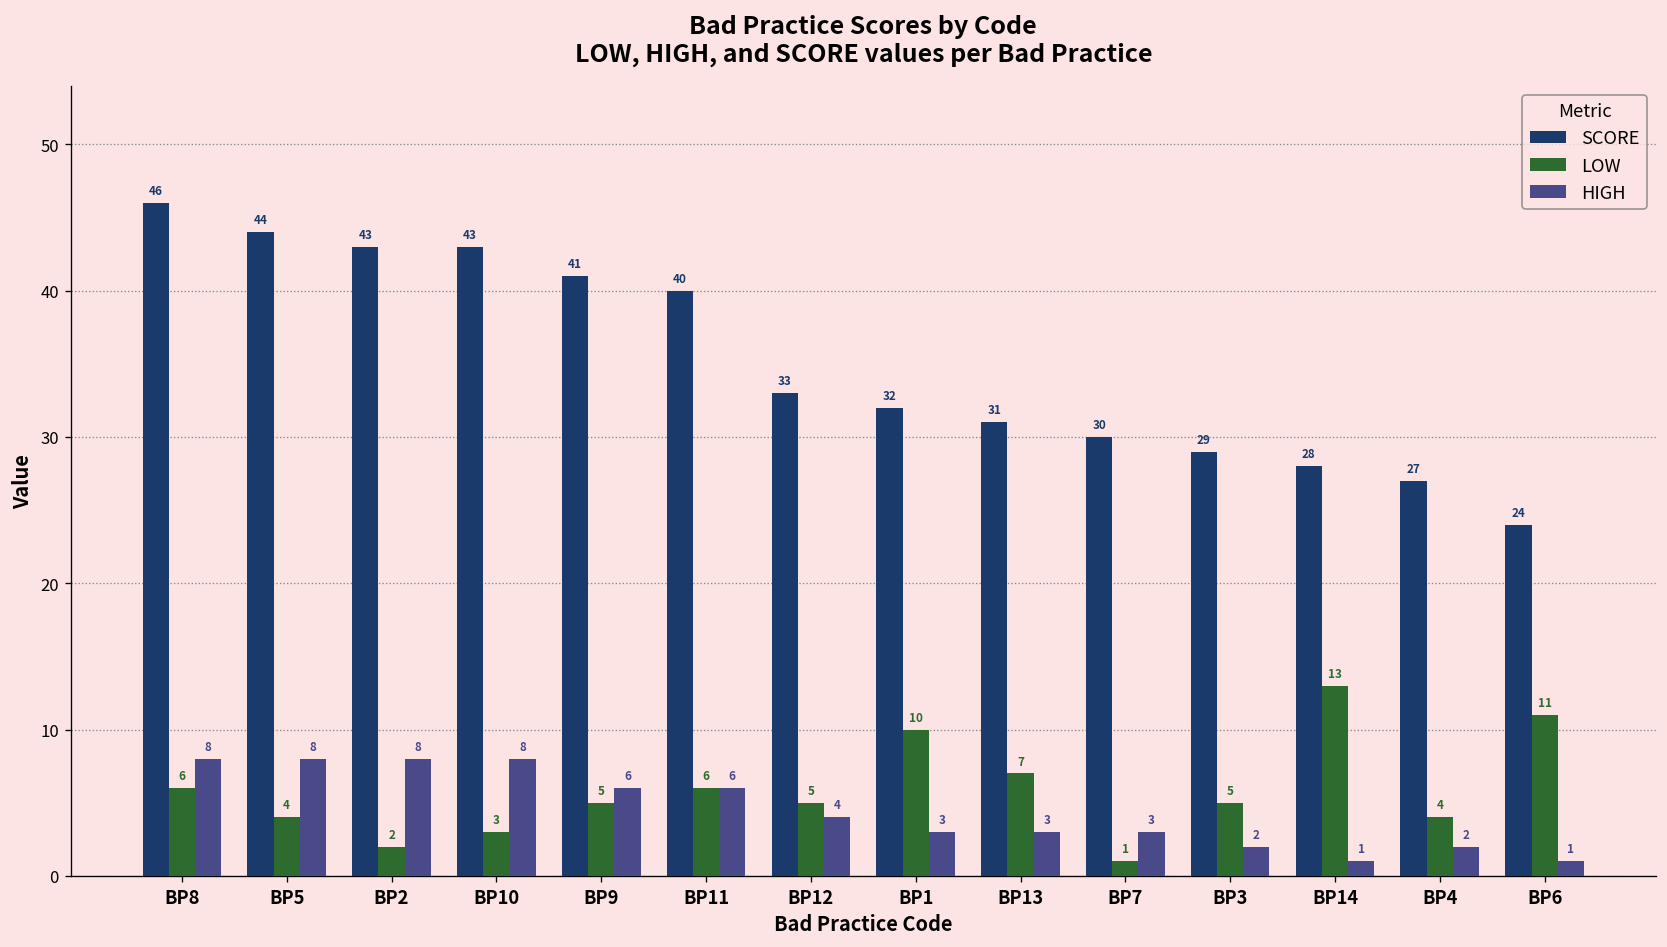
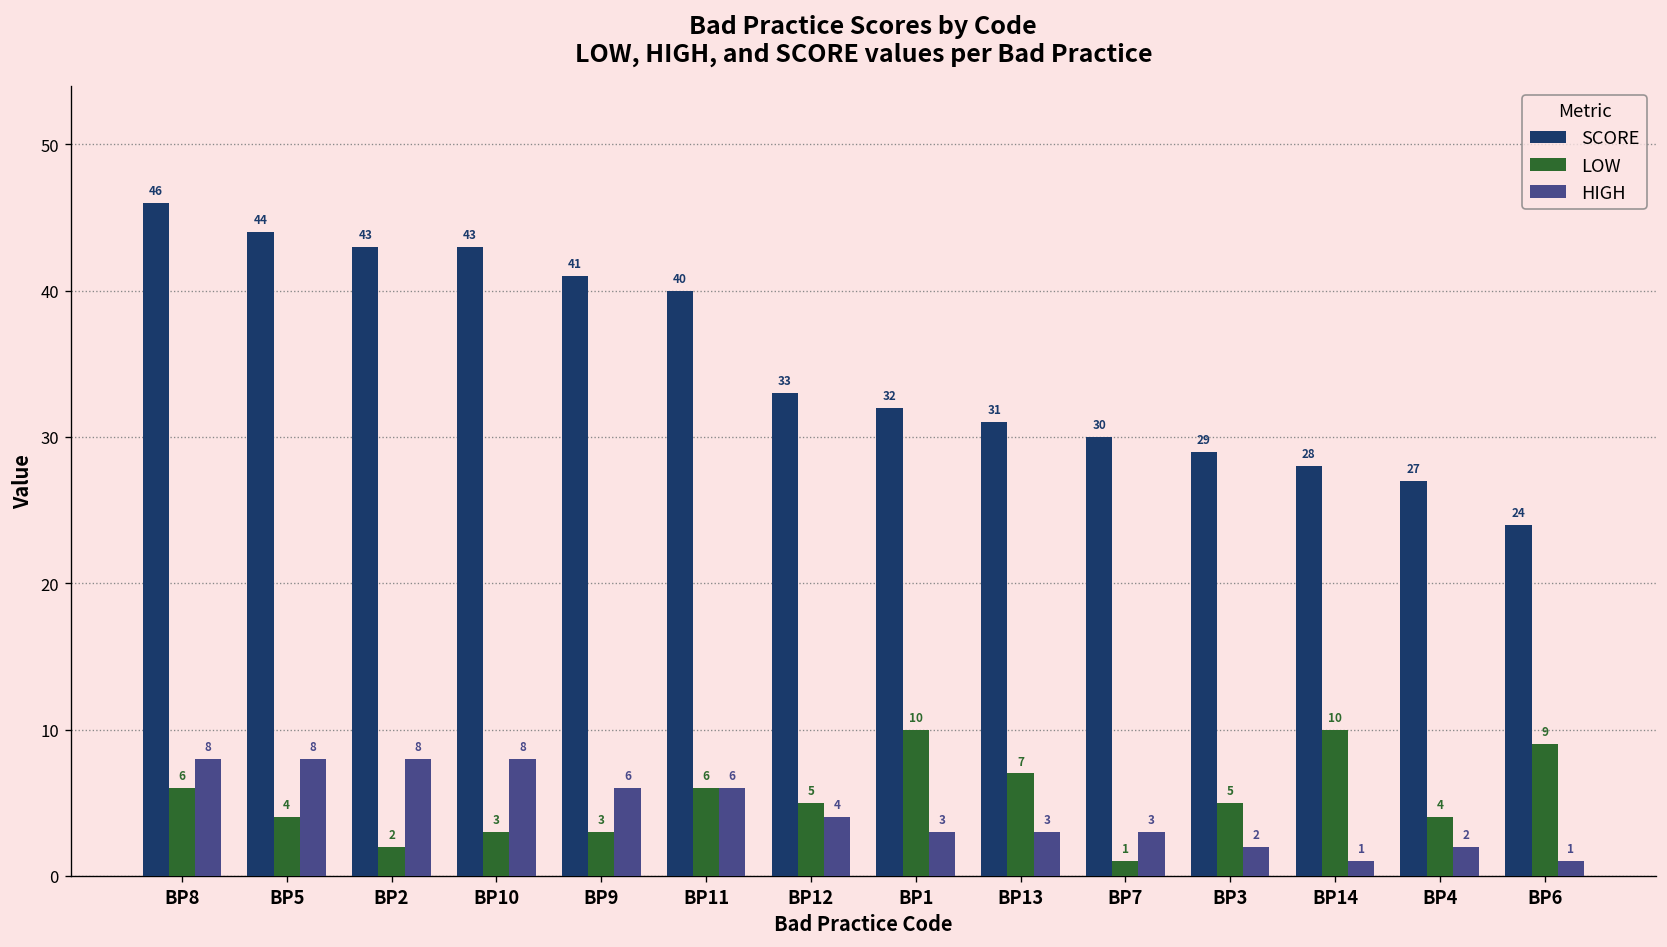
  {
    "LOW": {
      "BP8": 6,
      "BP5": 4,
      "BP2": 2,
      "BP10": 3,
-     "BP9": 5,
+     "BP9": 3,
      "BP11": 6,
      "BP12": 5,
      "BP1": 10,
      "BP13": 7,
      "BP7": 1,
      "BP3": 5,
-     "BP14": 13,
+     "BP14": 10,
      "BP4": 4,
-     "BP6": 11
+     "BP6": 9
    }
  }
